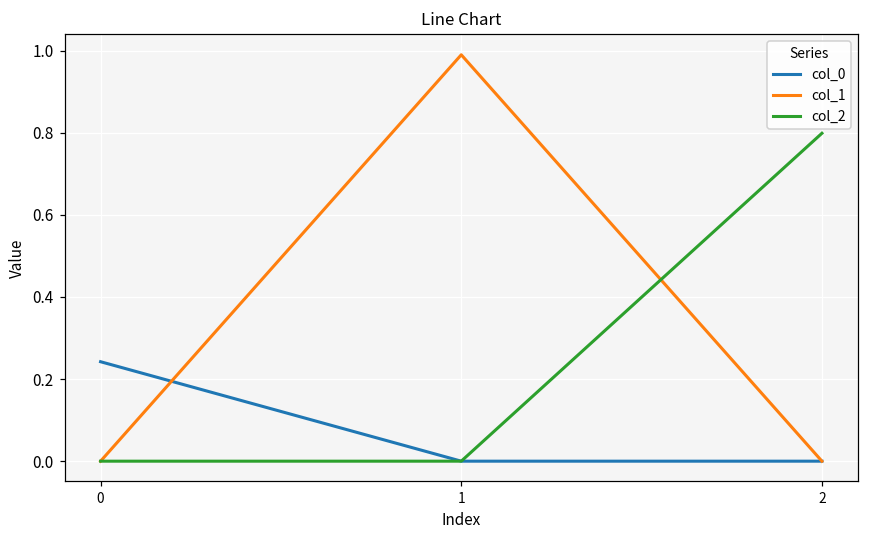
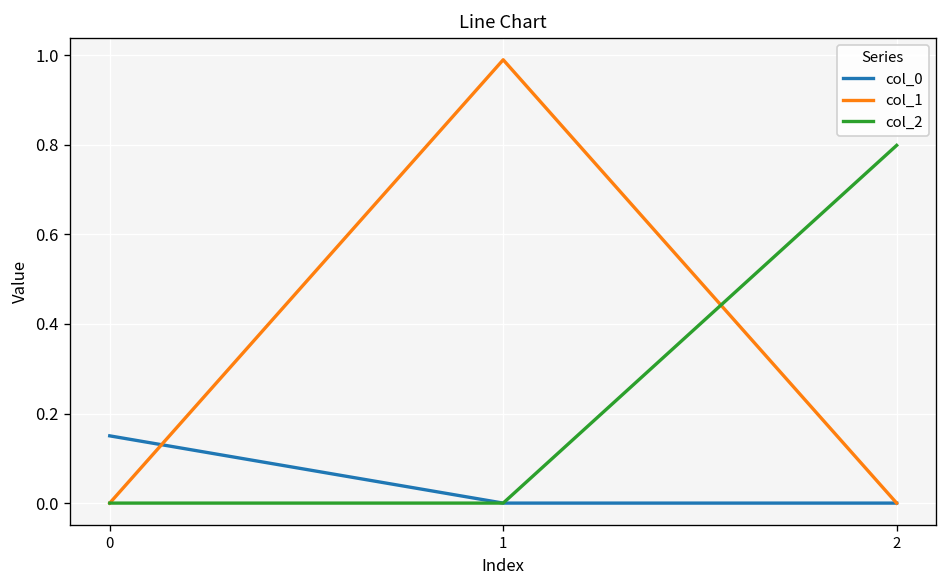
  {
    "col_0": {
-     "0": 0.24
+     "0": 0.15
    },
    "col_1": {
      "1": 0.99
    },
    "col_2": {
      "2": 0.80
    }
  }
